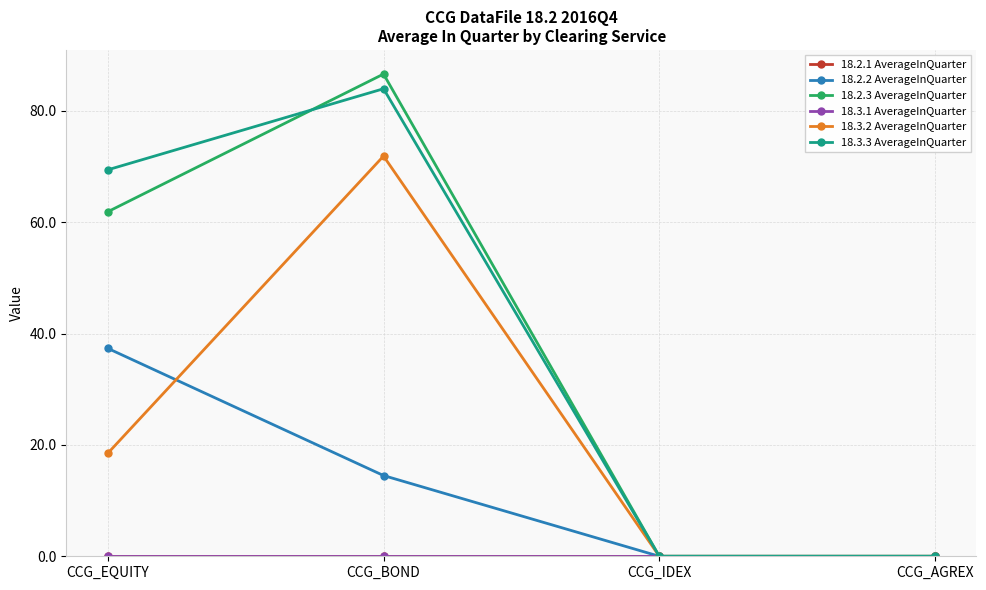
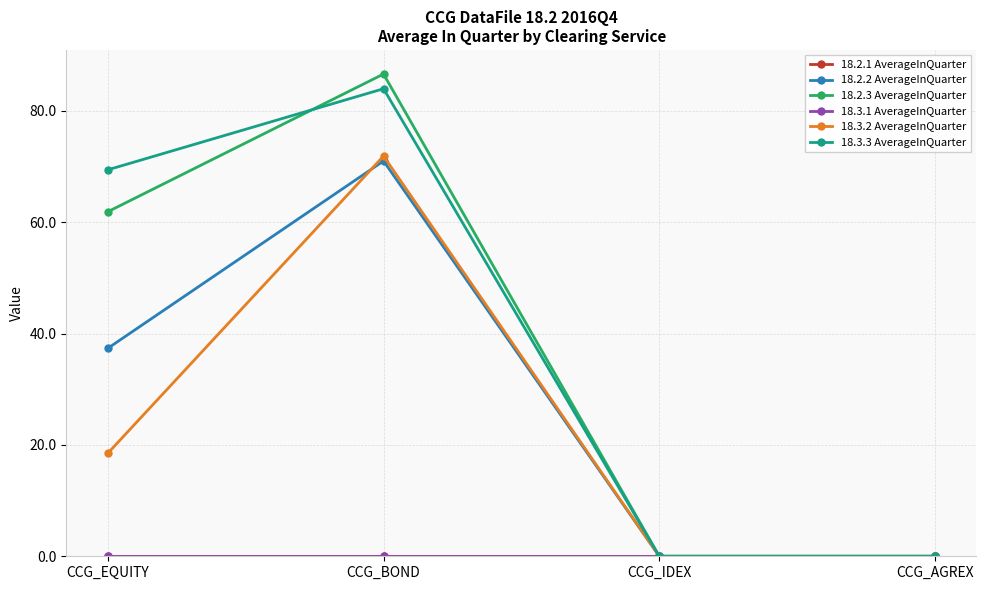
  {
    "18.3.1 AverageInQuarter": {
      "CCG_EQUITY": 0,
      "CCG_BOND": 0
    },
    "18.2.2 AverageInQuarter": {
      "CCG_EQUITY": 37,
-     "CCG_BOND": 15
+     "CCG_BOND": 71
    },
    "18.3.2 AverageInQuarter": {
      "CCG_EQUITY": 18,
      "CCG_BOND": 72
    }
  }
